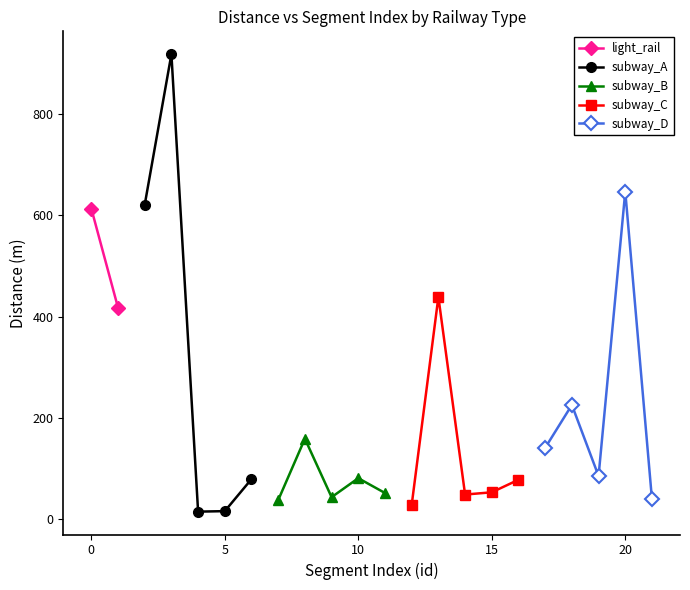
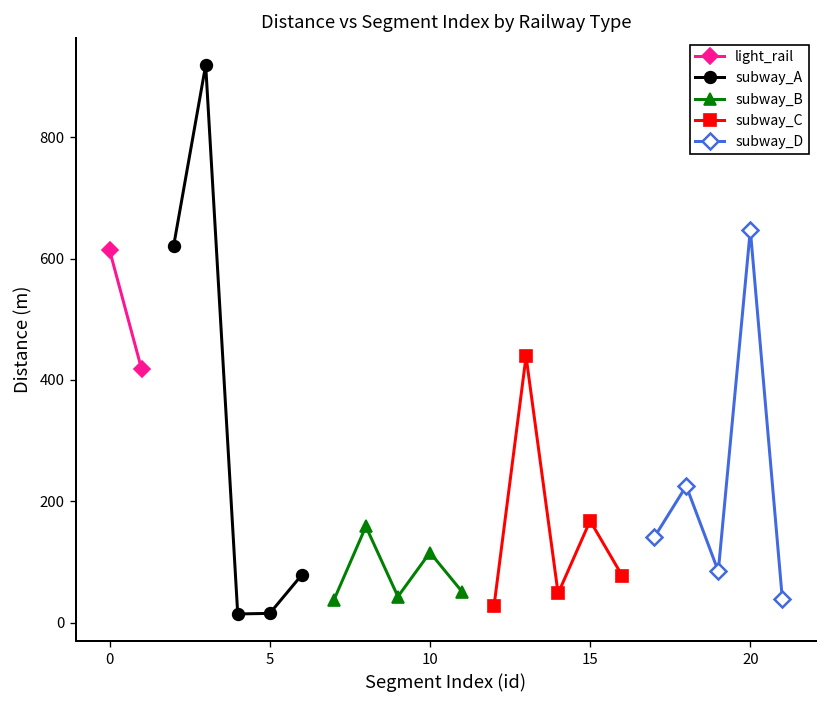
  {
    "light_rail": {
      "0": 610
    },
    "subway_A": {
      "5": 20
    },
    "subway_B": {
-     "10": 80
+     "10": 120
    },
    "subway_C": {
-     "15": 50
+     "15": 170
    },
    "subway_D": {
      "20": 650
    }
  }
